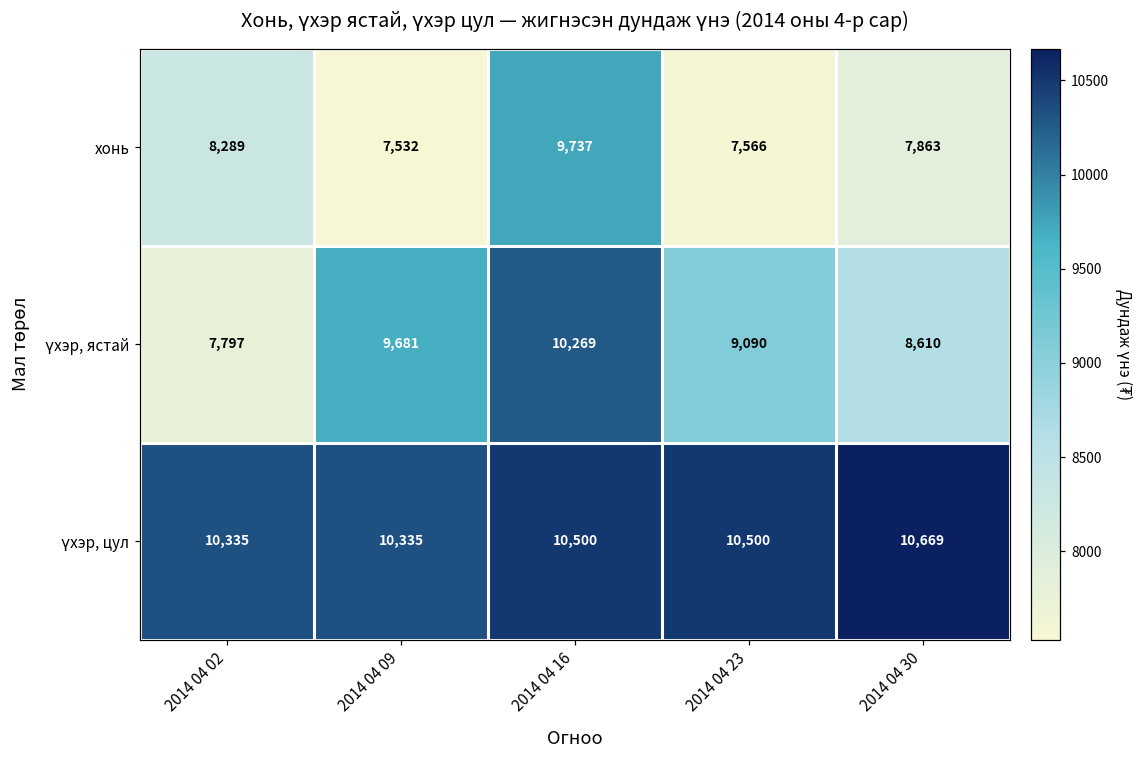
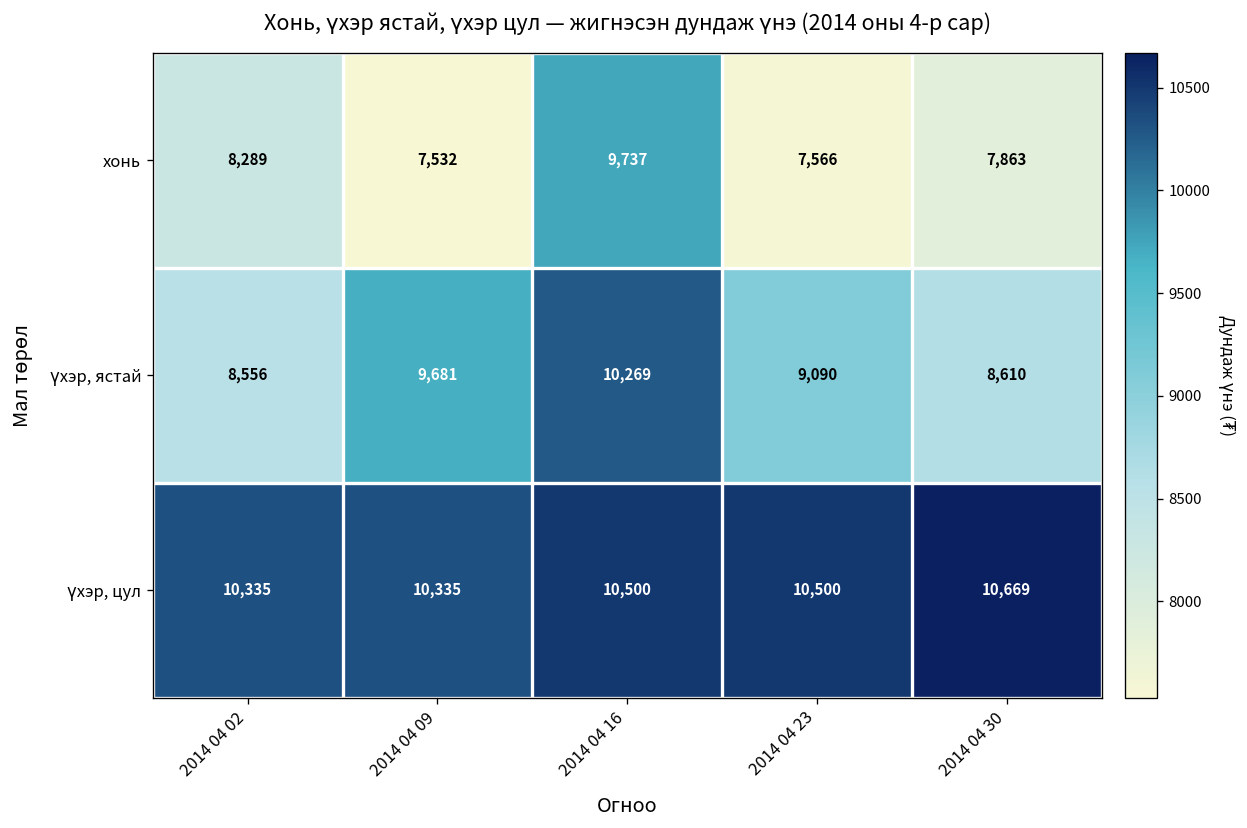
  {
    "хонь": {
      "2014 04 02": "8,289",
      "2014 04 09": "7,532",
      "2014 04 16": "9,737",
      "2014 04 23": "7,566",
      "2014 04 30": "7,863"
    },
    "үхэр, ястай": {
-     "2014 04 02": "7,797",
+     "2014 04 02": "8,556",
      "2014 04 09": "9,681",
      "2014 04 16": "10,269",
      "2014 04 23": "9,090",
      "2014 04 30": "8,610"
    },
    "үхэр, цул": {
      "2014 04 02": "10,335",
      "2014 04 09": "10,335",
      "2014 04 16": "10,500",
      "2014 04 23": "10,500",
      "2014 04 30": "10,669"
    }
  }
